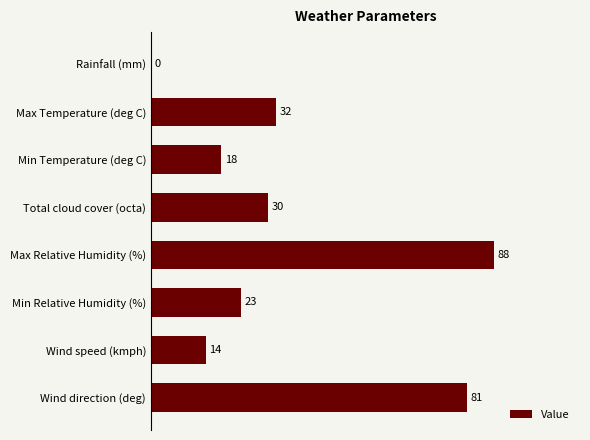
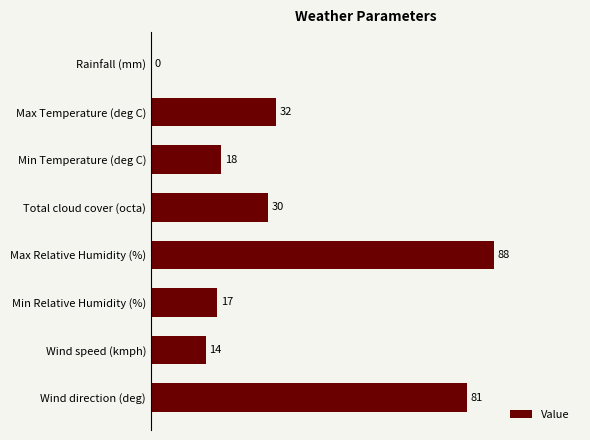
  {
    "Rainfall (mm)": 0,
    "Max Temperature (deg C)": 32,
    "Min Temperature (deg C)": 18,
    "Total cloud cover (octa)": 30,
    "Max Relative Humidity (%)": 88,
-   "Min Relative Humidity (%)": 23,
+   "Min Relative Humidity (%)": 17,
    "Wind speed (kmph)": 14,
    "Wind direction (deg)": 81
  }
